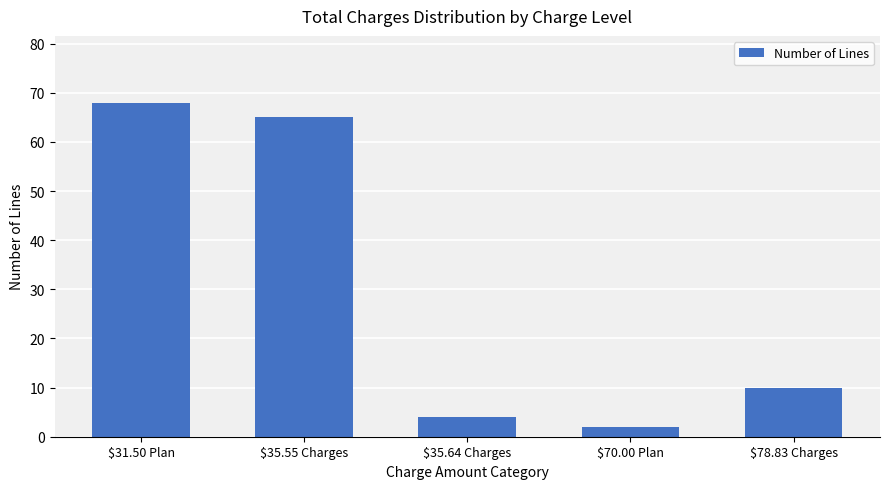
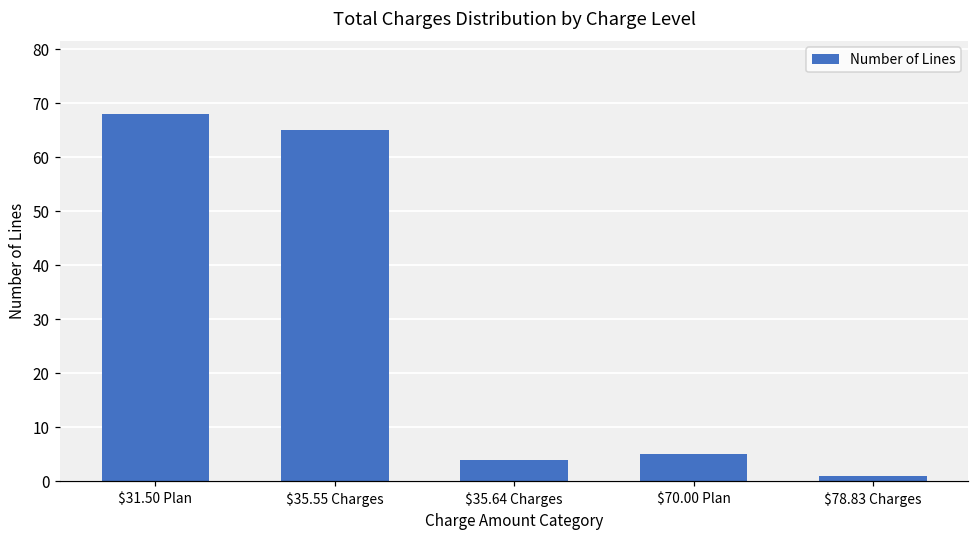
  {
    "$31.50 Plan": 68,
    "$35.55 Charges": 65,
    "$35.64 Charges": 4,
-   "$70.00 Plan": 2,
-   "$78.83 Charges": 10
+   "$70.00 Plan": 5,
+   "$78.83 Charges": 1
  }
